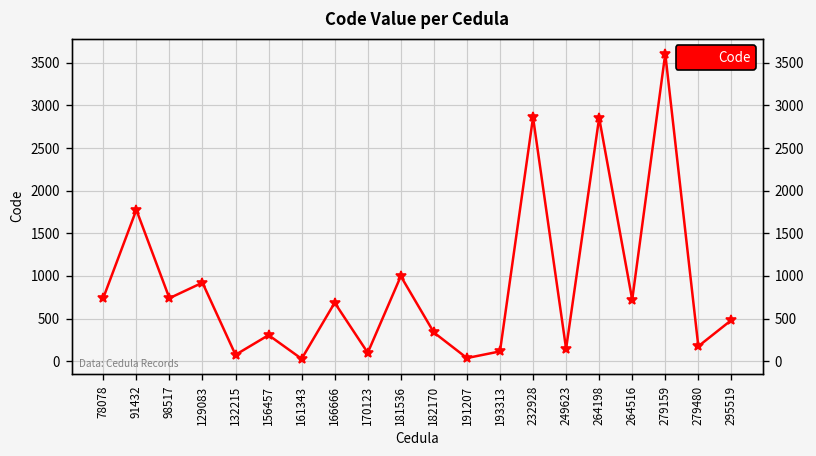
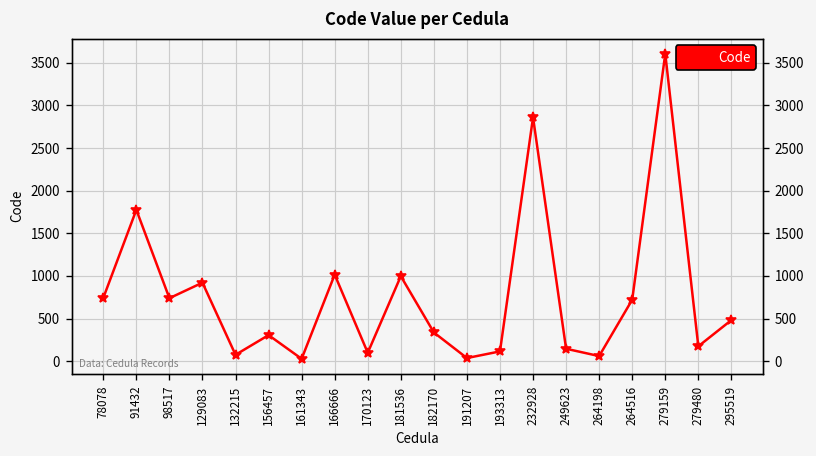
  {
    "78078": 700,
    "91432": 1800,
    "98517": 700,
    "129083": 900,
    "132215": 100,
    "156457": 300,
    "161343": 0,
-   "166666": 700,
+   "166666": 1000,
    "170123": 100,
    "181536": 1000,
    "182170": 300,
    "191207": 0,
    "193313": 100,
    "232928": 2900,
    "249623": 100,
-   "264198": 2900,
+   "264198": 100,
    "264516": 700,
    "279159": 3600,
    "279480": 200,
    "295519": 500
  }
